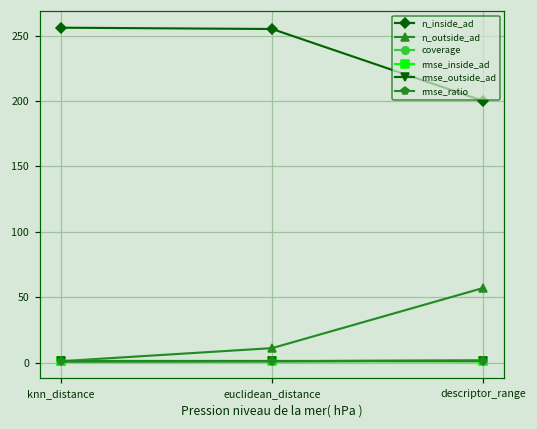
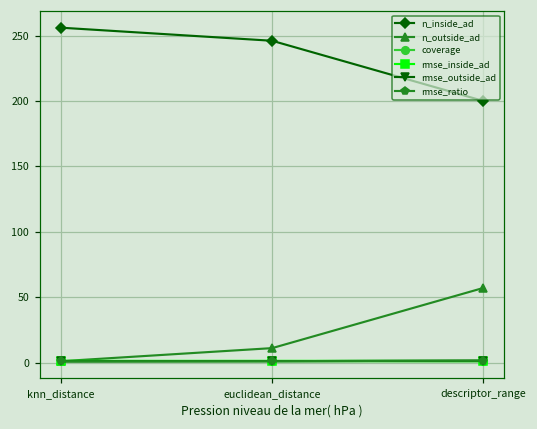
  {
    "n_inside_ad": {
      "knn_distance": 256,
-     "euclidean_distance": 255
+     "euclidean_distance": 246
    }
  }
